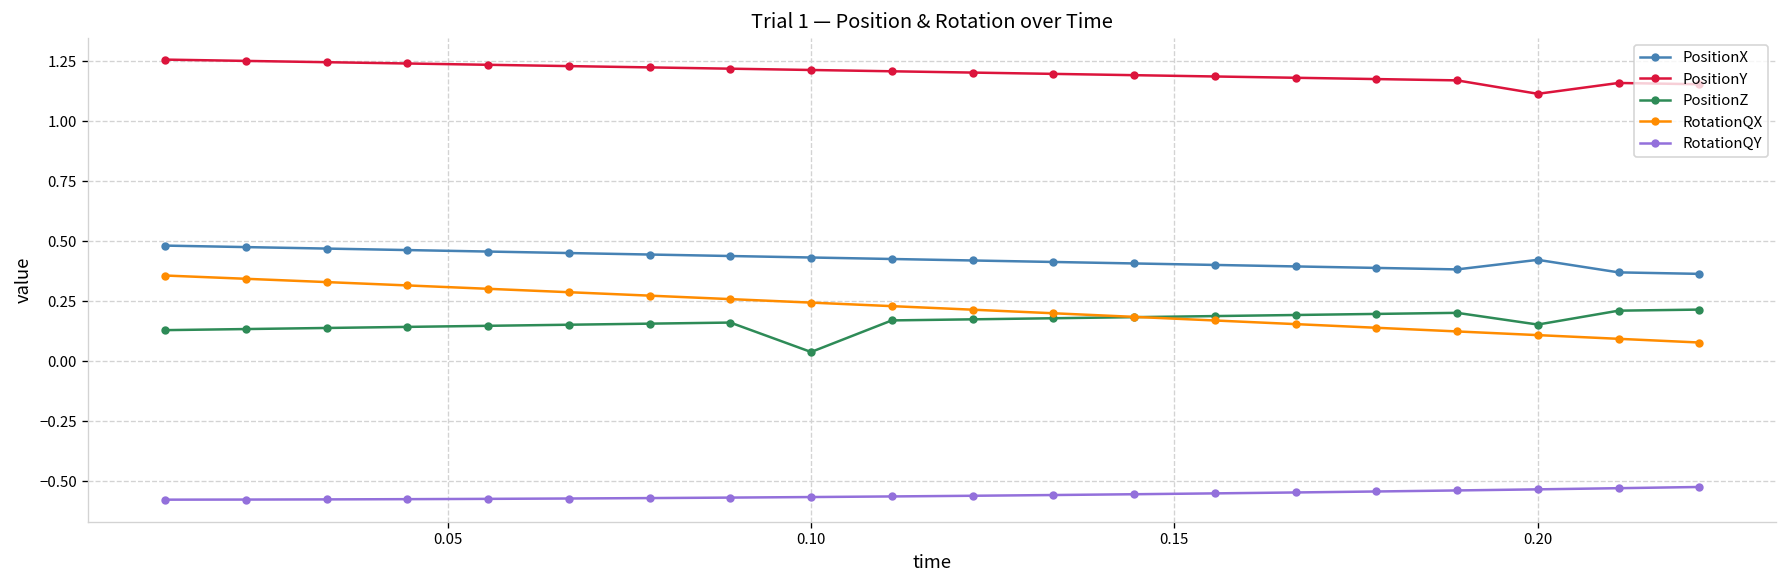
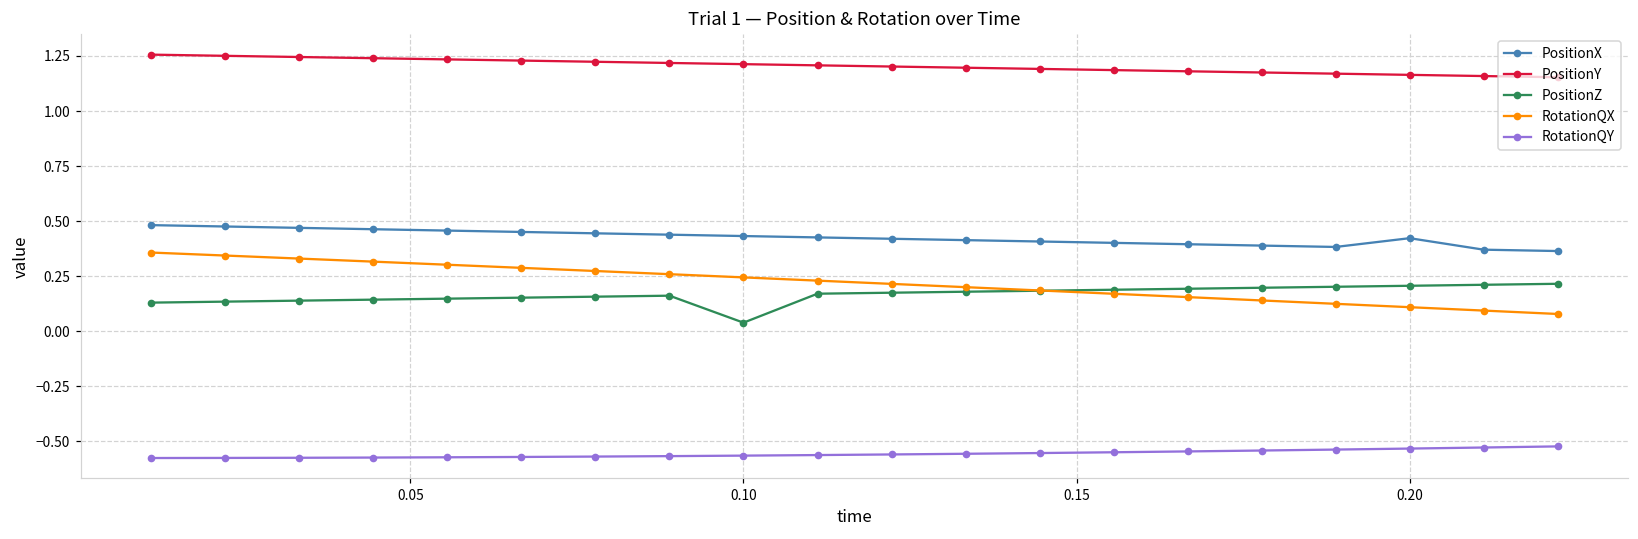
  {
    "PositionX": {
      "0.10": 0.43,
      "0.20": 0.42
    },
    "PositionY": {
      "0.10": 1.21,
-     "0.20": 1.11
+     "0.20": 1.16
    },
    "PositionZ": {
      "0.10": 0.04,
-     "0.20": 0.15
+     "0.20": 0.21
    },
    "RotationQX": {
      "0.10": 0.24,
      "0.20": 0.11
    },
    "RotationQY": {
      "0.10": -0.56,
      "0.20": -0.53
    }
  }
